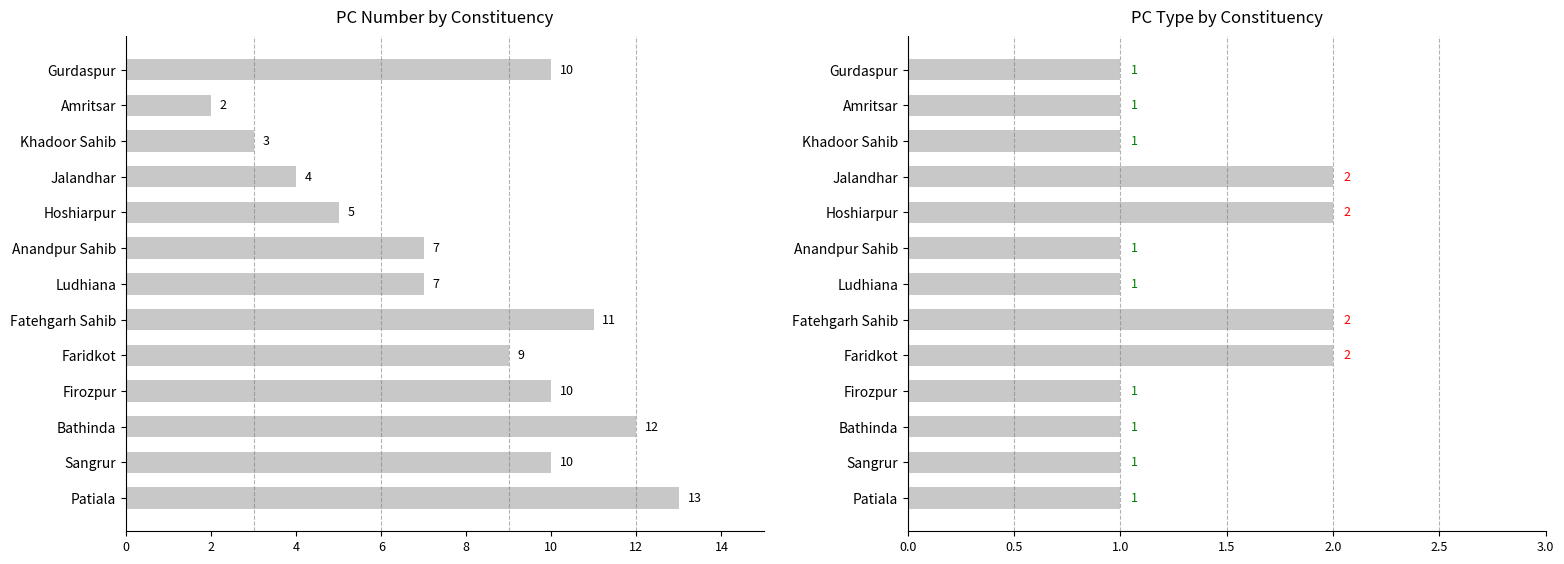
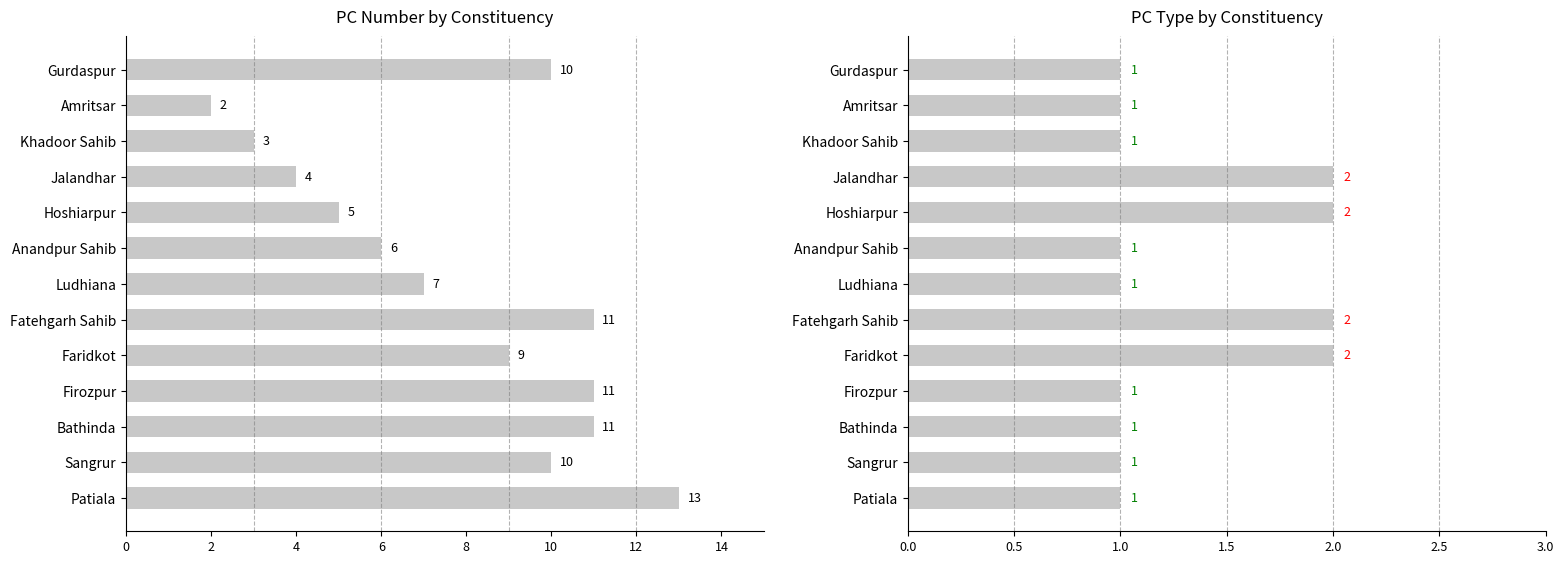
  {
    "PC Number by Constituency": {
      "Gurdaspur": 10,
      "Amritsar": 2,
      "Khadoor Sahib": 3,
      "Jalandhar": 4,
      "Hoshiarpur": 5,
-     "Anandpur Sahib": 7,
+     "Anandpur Sahib": 6,
      "Ludhiana": 7,
      "Fatehgarh Sahib": 11,
      "Faridkot": 9,
-     "Firozpur": 10,
-     "Bathinda": 12,
+     "Firozpur": 11,
+     "Bathinda": 11,
      "Sangrur": 10,
      "Patiala": 13
    },
    "PC Type by Constituency": {
      "Gurdaspur": 1,
      "Amritsar": 1,
      "Khadoor Sahib": 1,
      "Jalandhar": 2,
      "Hoshiarpur": 2,
      "Anandpur Sahib": 1,
      "Ludhiana": 1,
      "Fatehgarh Sahib": 2,
      "Faridkot": 2,
      "Firozpur": 1,
      "Bathinda": 1,
      "Sangrur": 1,
      "Patiala": 1
    }
  }
